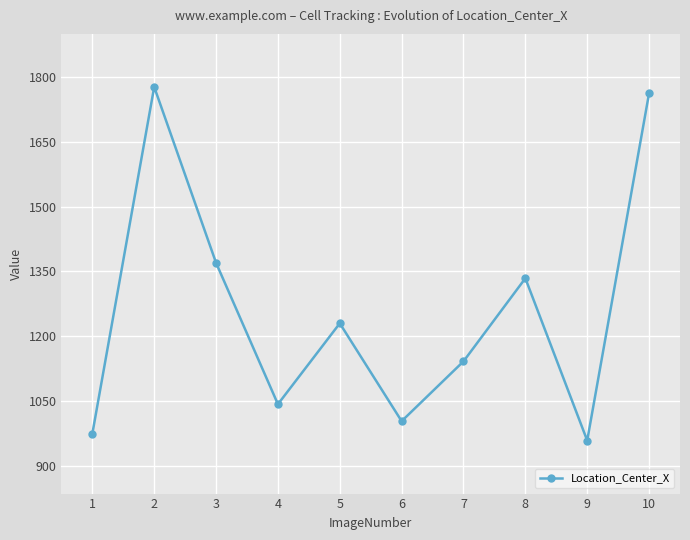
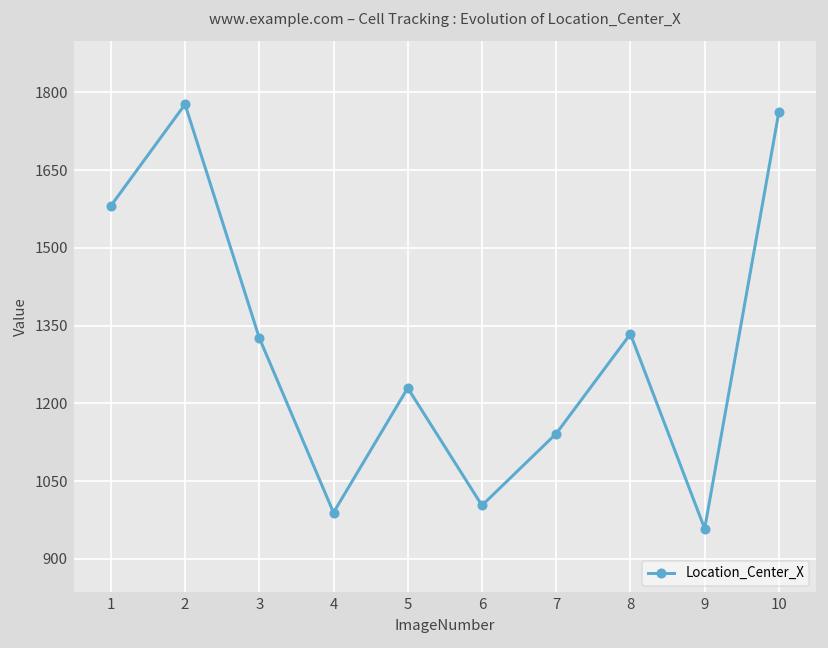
  {
-   "1": 970,
+   "1": 1580,
    "2": 1780,
-   "3": 1370,
-   "4": 1040,
+   "3": 1330,
+   "4": 990,
    "5": 1230,
    "6": 1000,
    "7": 1140,
    "8": 1330,
    "9": 960,
    "10": 1760
  }
